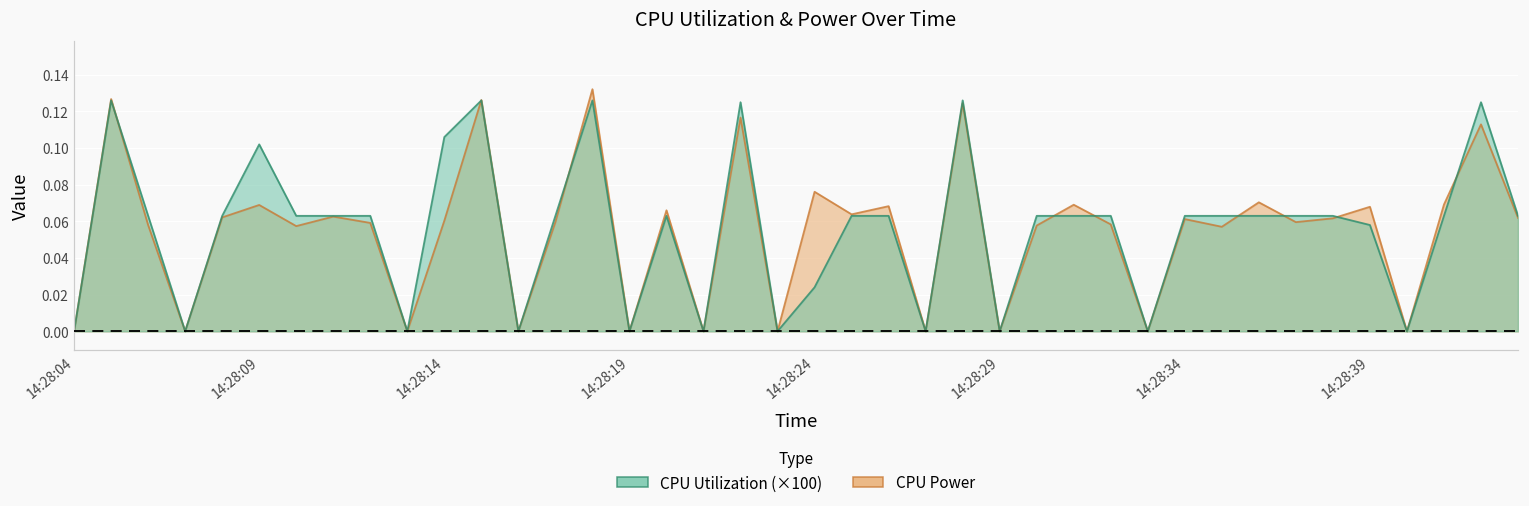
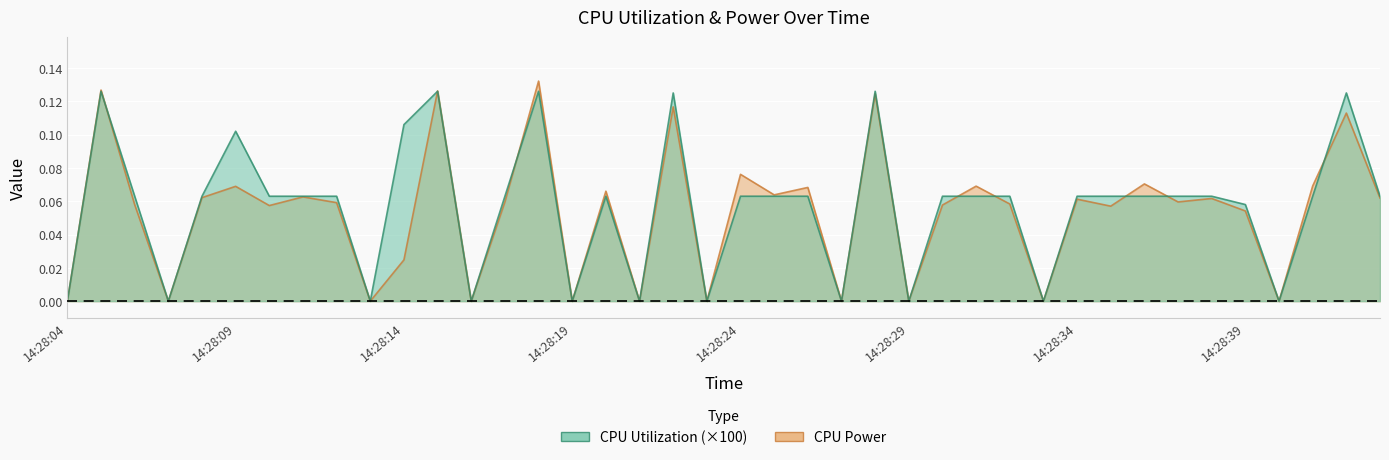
  {
    "CPU Power": {
      "14:28:09": 0.069,
-     "14:28:14": 0.060,
+     "14:28:14": 0.025,
      "14:28:24": 0.076,
      "14:28:34": 0.061,
-     "14:28:39": 0.068
+     "14:28:39": 0.054
    },
    "CPU Utilization (×100)": {
      "14:28:09": 0.102,
      "14:28:14": 0.106,
-     "14:28:24": 0.024,
+     "14:28:24": 0.063,
      "14:28:34": 0.063,
      "14:28:39": 0.058
    }
  }
